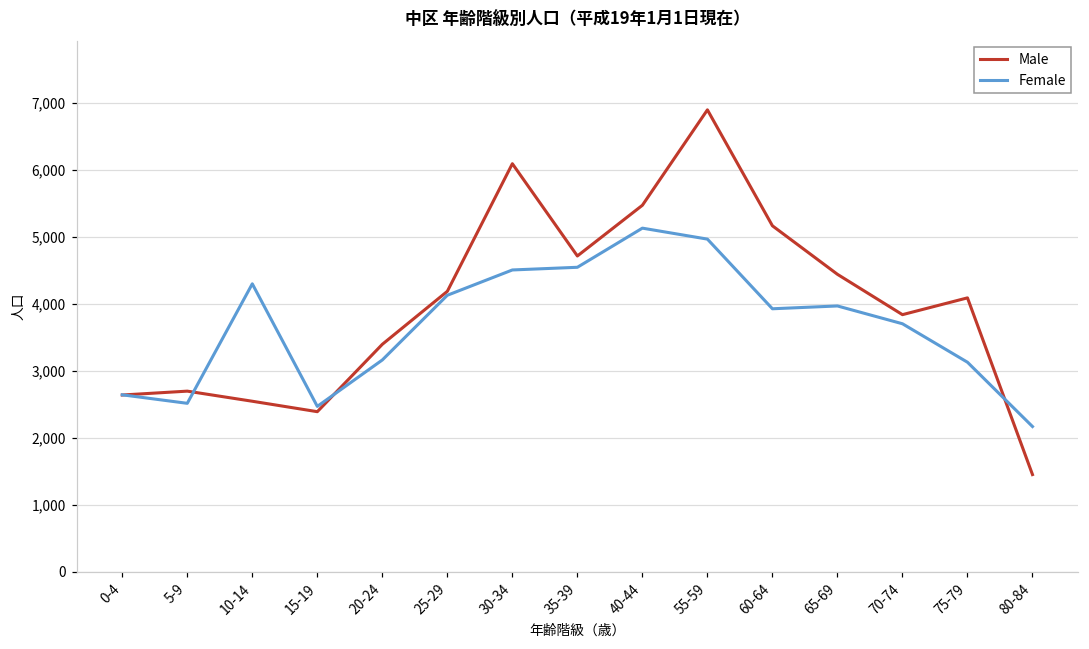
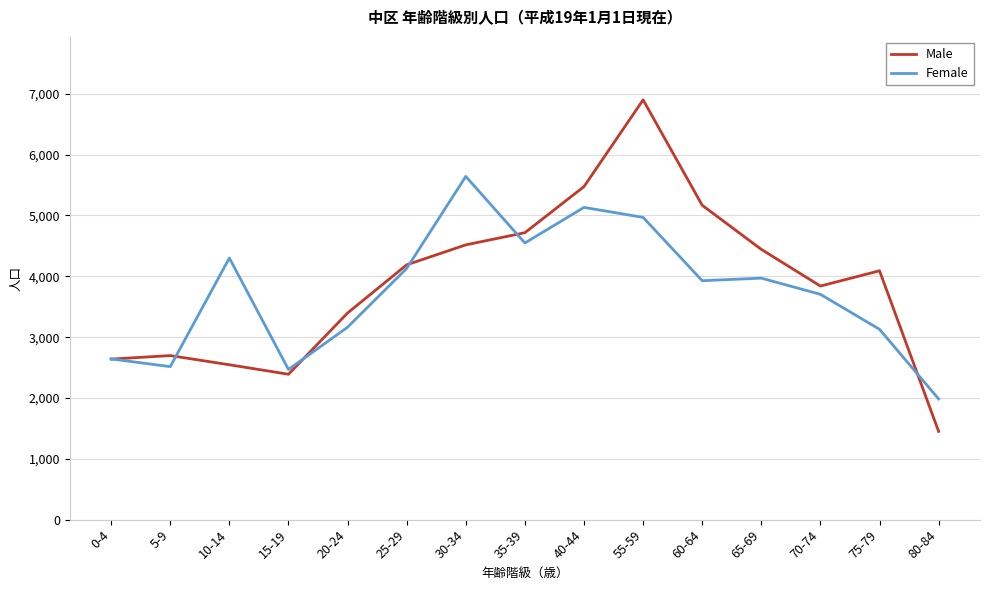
  {
    "Male": {
      "5-9": "2,700",
      "10-14": "2,500",
      "15-19": "2,400",
      "20-24": "3,400",
      "25-29": "4,200",
-     "30-34": "6,100",
+     "30-34": "4,500",
      "35-39": "4,700",
      "40-44": "5,500",
      "55-59": "6,900",
      "60-64": "5,200",
      "65-69": "4,400",
      "70-74": "3,800",
      "75-79": "4,100",
      "80-84": "1,500"
    },
    "Female": {
      "5-9": "2,500",
      "10-14": "4,300",
      "15-19": "2,500",
      "20-24": "3,200",
      "25-29": "4,100",
-     "30-34": "4,500",
+     "30-34": "5,600",
      "35-39": "4,500",
      "40-44": "5,100",
      "55-59": "5,000",
      "60-64": "3,900",
      "65-69": "4,000",
      "70-74": "3,700",
      "75-79": "3,100",
-     "80-84": "2,200"
+     "80-84": "2,000"
    }
  }
